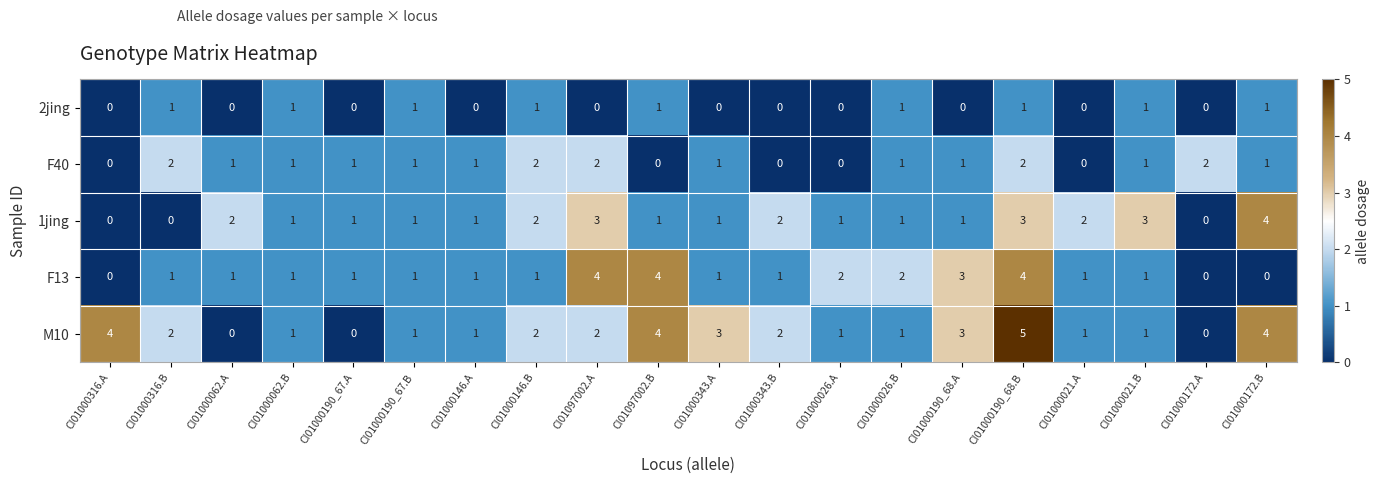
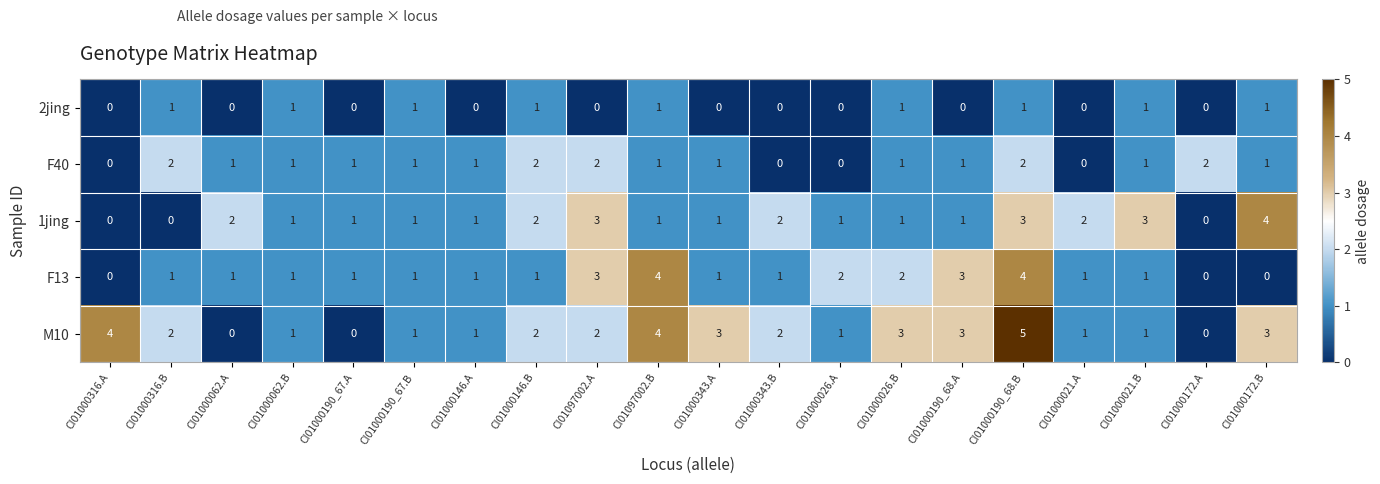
  {
    "2jing": {
      "CI01000316.A": 0,
      "CI01000316.B": 1,
      "CI01000062.A": 0,
      "CI01000062.B": 1,
      "CI01000190_67.A": 0,
      "CI01000190_67.B": 1,
      "CI01000146.A": 0,
      "CI01000146.B": 1,
      "CI01097002.A": 0,
      "CI01097002.B": 1,
      "CI01000343.A": 0,
      "CI01000343.B": 0,
      "CI01000026.A": 0,
      "CI01000026.B": 1,
      "CI01000190_68.A": 0,
      "CI01000190_68.B": 1,
      "CI01000021.A": 0,
      "CI01000021.B": 1,
      "CI01000172.A": 0,
      "CI01000172.B": 1
    },
    "F40": {
      "CI01000316.A": 0,
      "CI01000316.B": 2,
      "CI01000062.A": 1,
      "CI01000062.B": 1,
      "CI01000190_67.A": 1,
      "CI01000190_67.B": 1,
      "CI01000146.A": 1,
      "CI01000146.B": 2,
      "CI01097002.A": 2,
-     "CI01097002.B": 0,
+     "CI01097002.B": 1,
      "CI01000343.A": 1,
      "CI01000343.B": 0,
      "CI01000026.A": 0,
      "CI01000026.B": 1,
      "CI01000190_68.A": 1,
      "CI01000190_68.B": 2,
      "CI01000021.A": 0,
      "CI01000021.B": 1,
      "CI01000172.A": 2,
      "CI01000172.B": 1
    },
    "1jing": {
      "CI01000316.A": 0,
      "CI01000316.B": 0,
      "CI01000062.A": 2,
      "CI01000062.B": 1,
      "CI01000190_67.A": 1,
      "CI01000190_67.B": 1,
      "CI01000146.A": 1,
      "CI01000146.B": 2,
      "CI01097002.A": 3,
      "CI01097002.B": 1,
      "CI01000343.A": 1,
      "CI01000343.B": 2,
      "CI01000026.A": 1,
      "CI01000026.B": 1,
      "CI01000190_68.A": 1,
      "CI01000190_68.B": 3,
      "CI01000021.A": 2,
      "CI01000021.B": 3,
      "CI01000172.A": 0,
      "CI01000172.B": 4
    },
    "F13": {
      "CI01000316.A": 0,
      "CI01000316.B": 1,
      "CI01000062.A": 1,
      "CI01000062.B": 1,
      "CI01000190_67.A": 1,
      "CI01000190_67.B": 1,
      "CI01000146.A": 1,
      "CI01000146.B": 1,
-     "CI01097002.A": 4,
+     "CI01097002.A": 3,
      "CI01097002.B": 4,
      "CI01000343.A": 1,
      "CI01000343.B": 1,
      "CI01000026.A": 2,
      "CI01000026.B": 2,
      "CI01000190_68.A": 3,
      "CI01000190_68.B": 4,
      "CI01000021.A": 1,
      "CI01000021.B": 1,
      "CI01000172.A": 0,
      "CI01000172.B": 0
    },
    "M10": {
      "CI01000316.A": 4,
      "CI01000316.B": 2,
      "CI01000062.A": 0,
      "CI01000062.B": 1,
      "CI01000190_67.A": 0,
      "CI01000190_67.B": 1,
      "CI01000146.A": 1,
      "CI01000146.B": 2,
      "CI01097002.A": 2,
      "CI01097002.B": 4,
      "CI01000343.A": 3,
      "CI01000343.B": 2,
      "CI01000026.A": 1,
-     "CI01000026.B": 1,
+     "CI01000026.B": 3,
      "CI01000190_68.A": 3,
      "CI01000190_68.B": 5,
      "CI01000021.A": 1,
      "CI01000021.B": 1,
      "CI01000172.A": 0,
-     "CI01000172.B": 4
+     "CI01000172.B": 3
    }
  }
